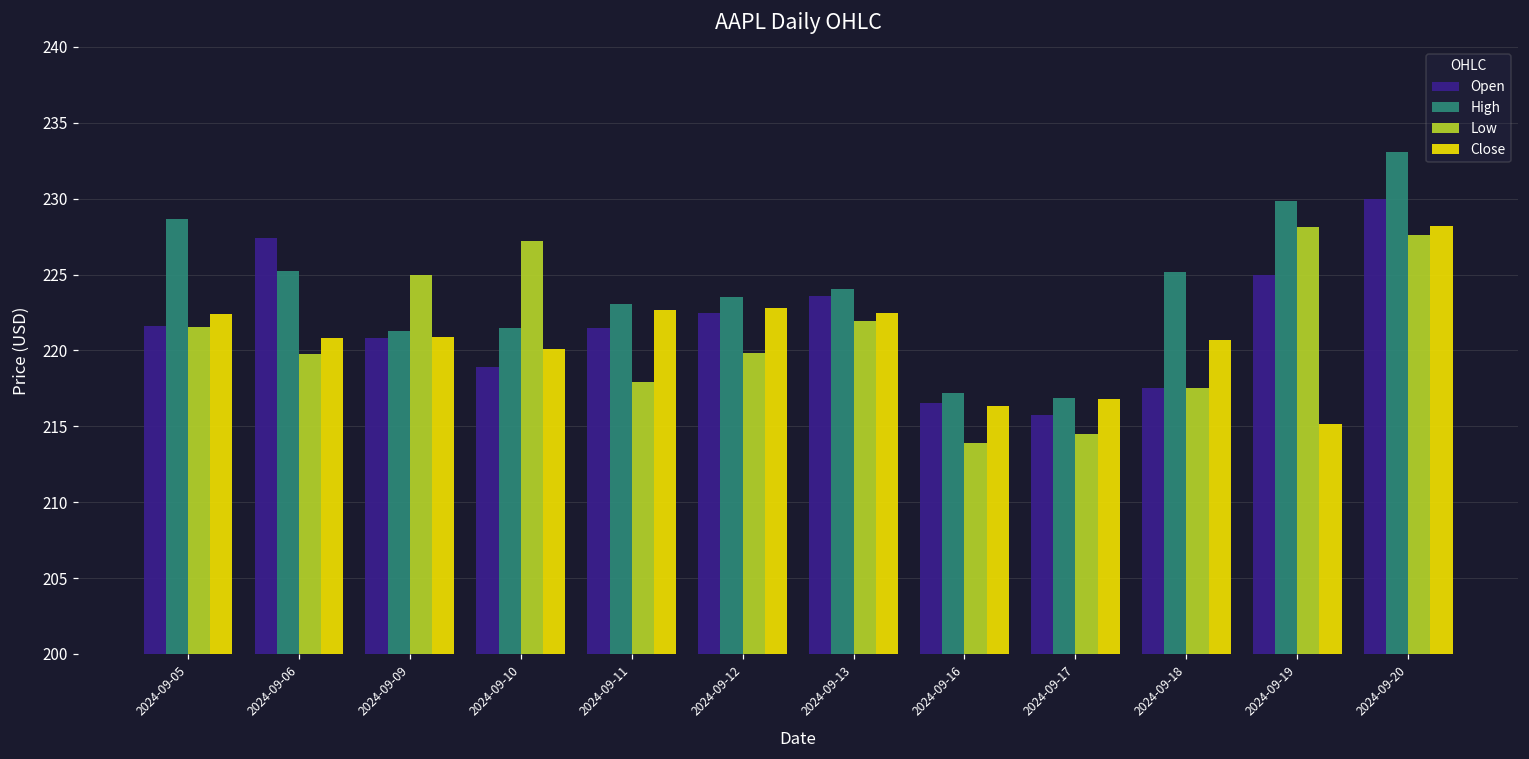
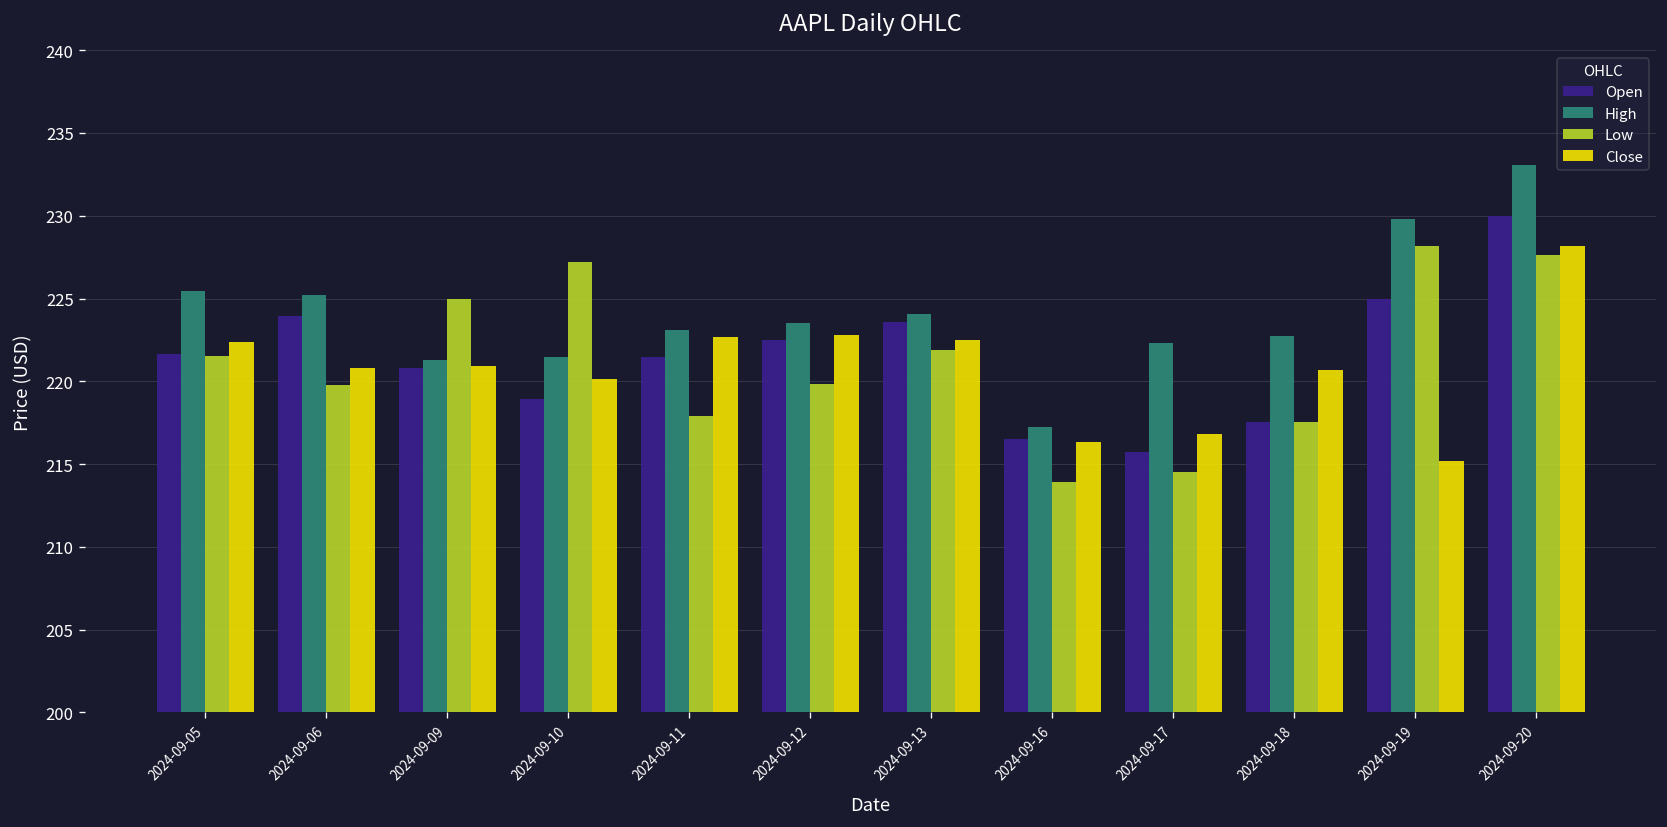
  {
    "Open": {
      "2024-09-05": 221.6,
-     "2024-09-06": 227.4,
+     "2024-09-06": 224.0,
      "2024-09-09": 220.8,
      "2024-09-10": 218.9,
      "2024-09-11": 221.5,
      "2024-09-12": 222.5,
      "2024-09-13": 223.6,
      "2024-09-16": 216.5,
      "2024-09-17": 215.8,
      "2024-09-18": 217.6,
      "2024-09-19": 225.0,
      "2024-09-20": 230.0
    },
    "High": {
-     "2024-09-05": 228.6,
+     "2024-09-05": 225.5,
      "2024-09-06": 225.2,
      "2024-09-09": 221.3,
      "2024-09-10": 221.5,
      "2024-09-11": 223.1,
      "2024-09-12": 223.6,
      "2024-09-13": 224.0,
      "2024-09-16": 217.2,
-     "2024-09-17": 216.9,
-     "2024-09-18": 225.2,
+     "2024-09-17": 222.3,
+     "2024-09-18": 222.7,
      "2024-09-19": 229.8,
      "2024-09-20": 233.1
    },
    "Low": {
      "2024-09-05": 221.5,
      "2024-09-06": 219.8,
      "2024-09-09": 225.0,
      "2024-09-10": 227.2,
      "2024-09-11": 217.9,
      "2024-09-12": 219.8,
      "2024-09-13": 221.9,
      "2024-09-16": 213.9,
      "2024-09-17": 214.5,
      "2024-09-18": 217.5,
      "2024-09-19": 228.2,
      "2024-09-20": 227.6
    },
    "Close": {
      "2024-09-05": 222.4,
      "2024-09-06": 220.8,
      "2024-09-09": 220.9,
      "2024-09-10": 220.1,
      "2024-09-11": 222.7,
      "2024-09-12": 222.8,
      "2024-09-13": 222.5,
      "2024-09-16": 216.3,
      "2024-09-17": 216.8,
      "2024-09-18": 220.7,
      "2024-09-19": 215.2,
      "2024-09-20": 228.2
    }
  }
